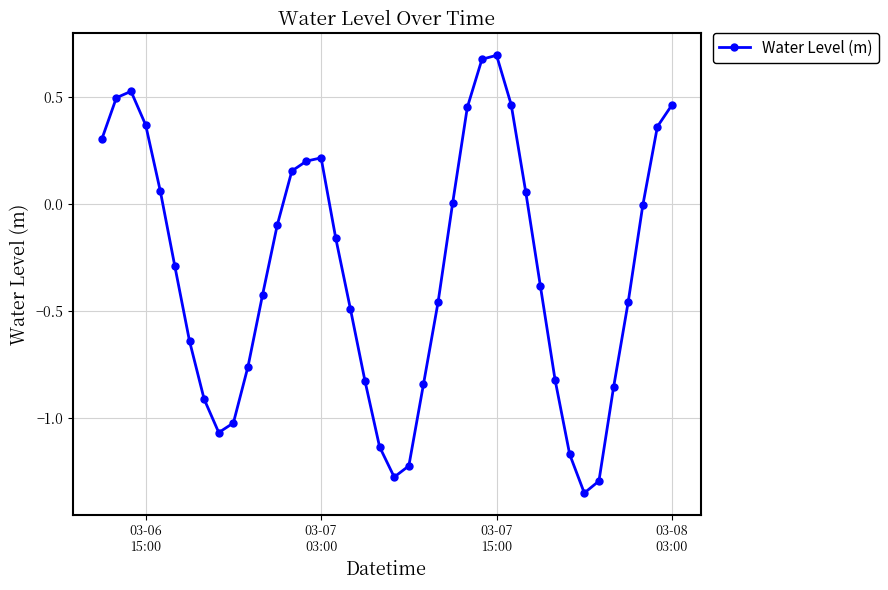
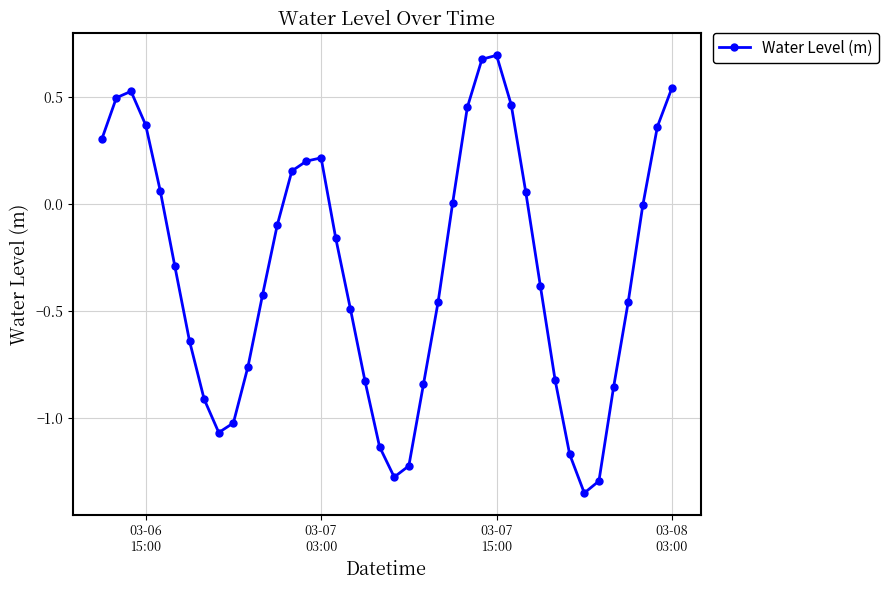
  {
    "03-06 15:00": 0.37,
    "03-07 03:00": 0.22,
    "03-07 15:00": 0.70,
-   "03-08 03:00": 0.46
+   "03-08 03:00": 0.54
  }
